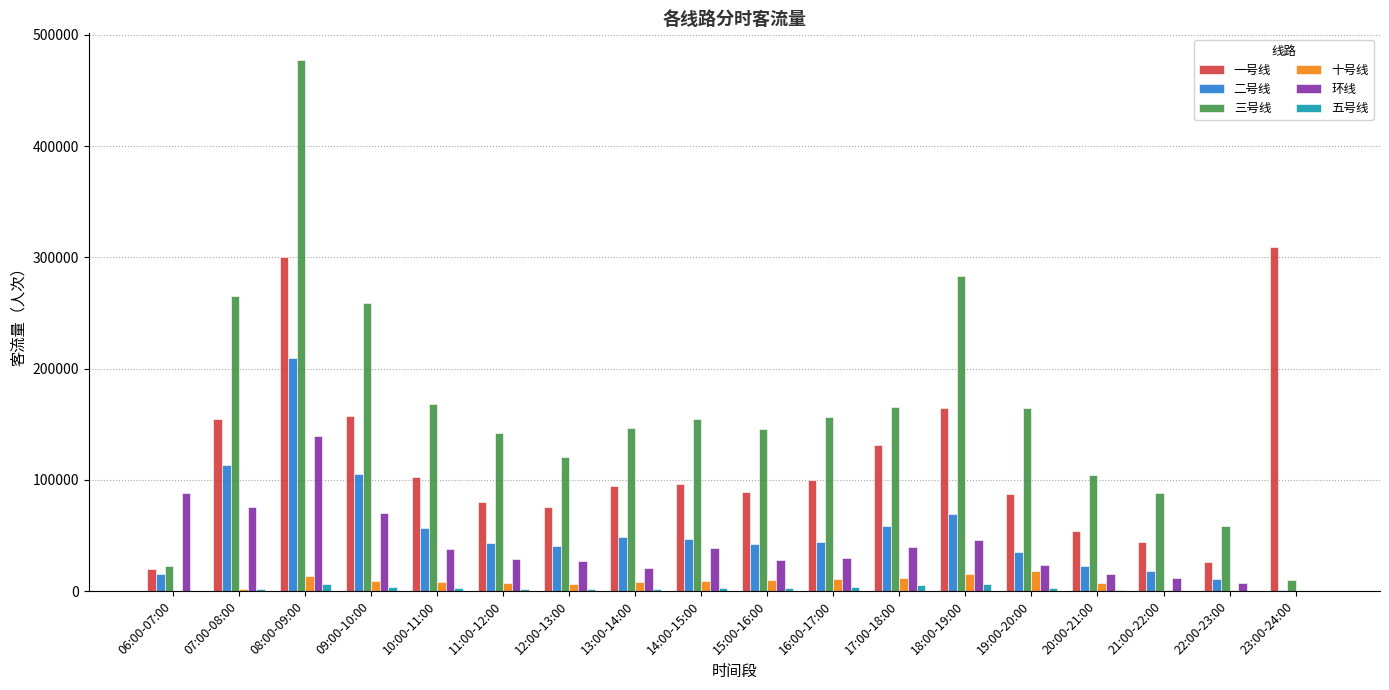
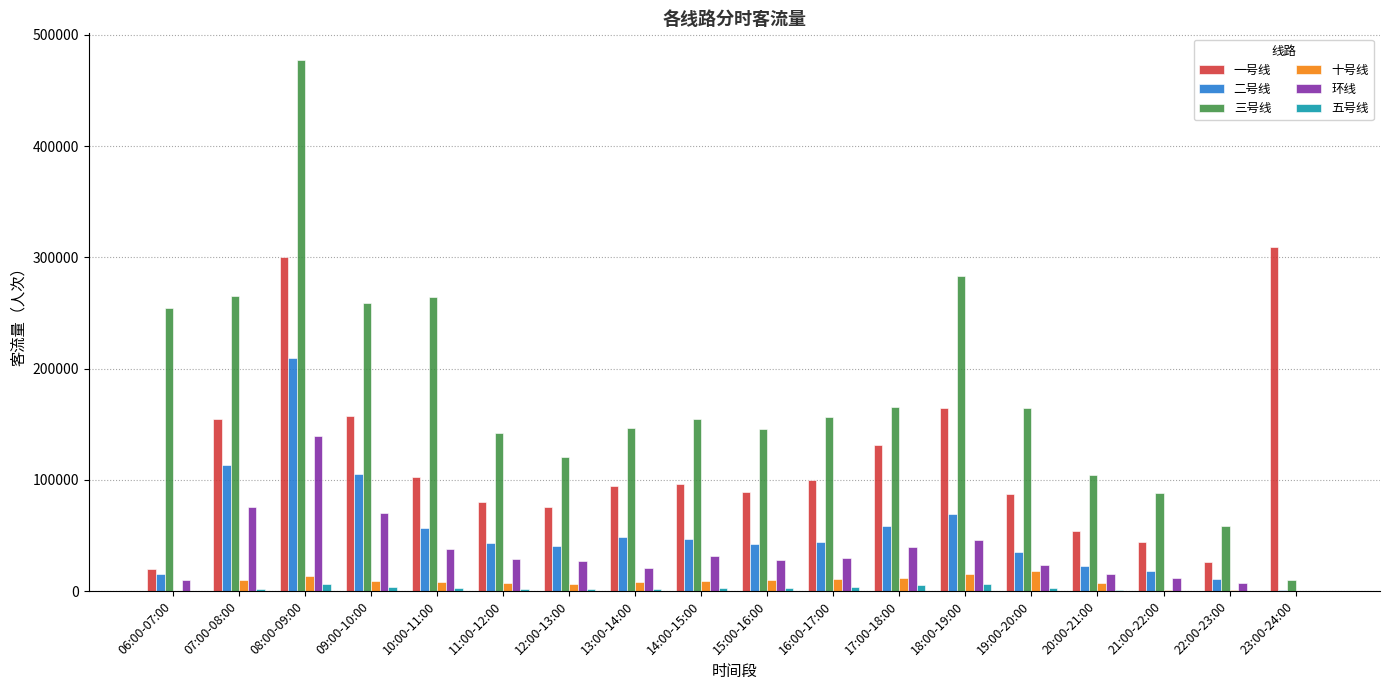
  {
    "一号线": {
      "06:00-07:00": 20000,
      "07:00-08:00": 155000,
      "08:00-09:00": 301000,
      "09:00-10:00": 157000,
      "10:00-11:00": 103000,
      "11:00-12:00": 80000,
      "12:00-13:00": 76000,
      "13:00-14:00": 95000,
      "14:00-15:00": 96000,
      "15:00-16:00": 89000,
      "16:00-17:00": 100000,
      "17:00-18:00": 132000,
      "18:00-19:00": 165000,
      "19:00-20:00": 87000,
      "20:00-21:00": 54000,
      "21:00-22:00": 44000,
      "22:00-23:00": 26000,
      "23:00-24:00": 309000
    },
    "三号线": {
-     "06:00-07:00": 22000,
+     "06:00-07:00": 255000,
      "07:00-08:00": 266000,
      "08:00-09:00": 477000,
      "09:00-10:00": 259000,
-     "10:00-11:00": 168000,
+     "10:00-11:00": 265000,
      "11:00-12:00": 142000,
      "12:00-13:00": 120000,
      "13:00-14:00": 147000,
      "14:00-15:00": 154000,
      "15:00-16:00": 146000,
      "16:00-17:00": 156000,
      "17:00-18:00": 165000,
      "18:00-19:00": 283000,
      "19:00-20:00": 164000,
      "20:00-21:00": 104000,
      "21:00-22:00": 88000,
      "22:00-23:00": 59000,
      "23:00-24:00": 10000
    },
    "十号线": {
      "06:00-07:00": 0,
-     "07:00-08:00": 2000,
+     "07:00-08:00": 10000,
      "08:00-09:00": 14000,
      "09:00-10:00": 9000,
      "10:00-11:00": 8000,
      "11:00-12:00": 7000,
      "12:00-13:00": 7000,
      "13:00-14:00": 8000,
      "14:00-15:00": 9000,
      "15:00-16:00": 10000,
      "16:00-17:00": 11000,
      "17:00-18:00": 12000,
      "18:00-19:00": 15000,
      "19:00-20:00": 18000,
      "20:00-21:00": 7000
    },
    "环线": {
-     "06:00-07:00": 88000,
+     "06:00-07:00": 10000,
      "07:00-08:00": 76000,
      "08:00-09:00": 139000,
      "09:00-10:00": 70000,
      "10:00-11:00": 38000,
      "11:00-12:00": 29000,
      "12:00-13:00": 27000,
      "13:00-14:00": 20000,
-     "14:00-15:00": 39000,
+     "14:00-15:00": 31000,
      "15:00-16:00": 28000,
      "16:00-17:00": 30000,
      "17:00-18:00": 39000,
      "18:00-19:00": 46000,
      "19:00-20:00": 23000,
      "20:00-21:00": 15000,
      "21:00-22:00": 12000,
      "22:00-23:00": 7000
    }
  }
